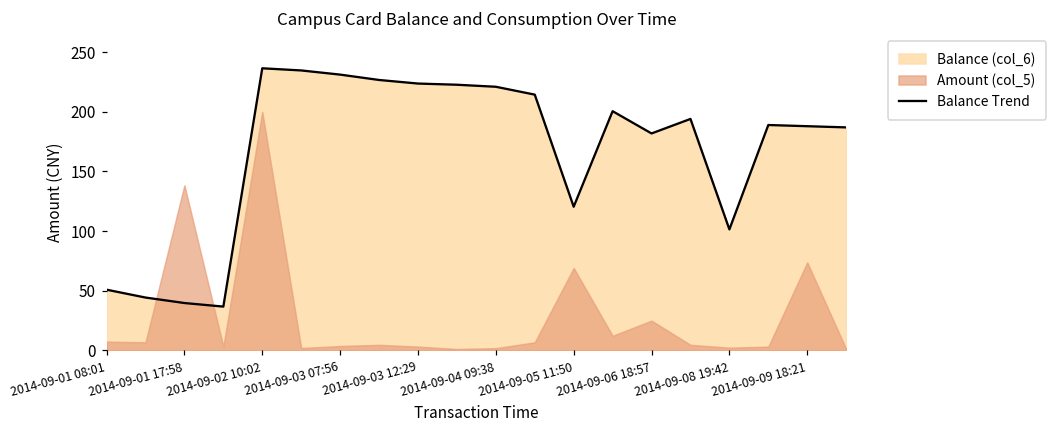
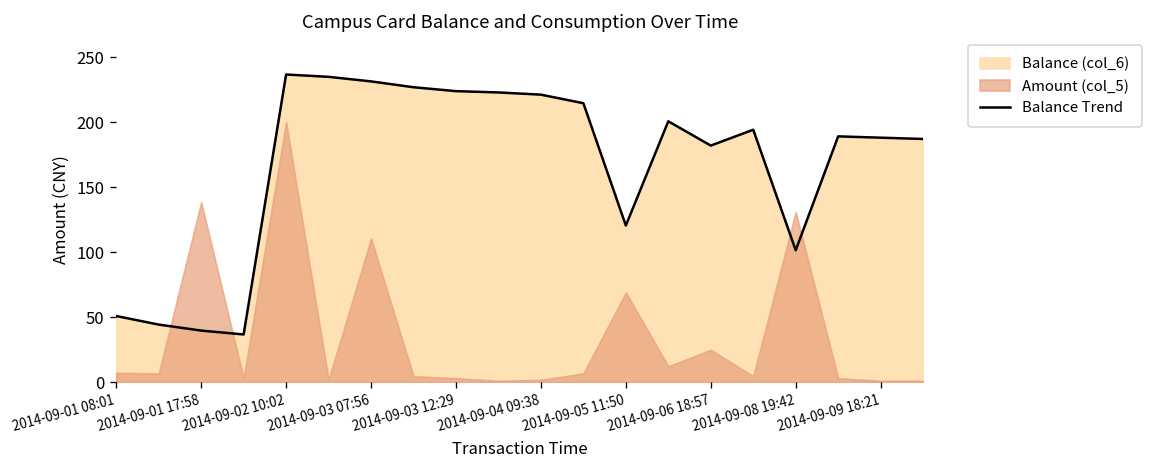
  {
    "Balance (col_6)": {
      "2014-09-01 08:01": 51,
      "2014-09-01 17:58": 40,
      "2014-09-02 10:02": 237,
      "2014-09-03 07:56": 231,
      "2014-09-03 12:29": 224,
      "2014-09-04 09:38": 221,
      "2014-09-05 11:50": 120,
      "2014-09-06 18:57": 182,
      "2014-09-08 19:42": 101,
      "2014-09-09 18:21": 188
    },
    "Amount (col_5)": {
      "2014-09-01 08:01": 7,
      "2014-09-01 17:58": 138,
      "2014-09-02 10:02": 200,
-     "2014-09-03 07:56": 4,
+     "2014-09-03 07:56": 110,
      "2014-09-03 12:29": 3,
      "2014-09-05 11:50": 69,
      "2014-09-06 18:57": 25,
-     "2014-09-08 19:42": 2,
-     "2014-09-09 18:21": 74
+     "2014-09-08 19:42": 131,
+     "2014-09-09 18:21": 1
    }
  }
